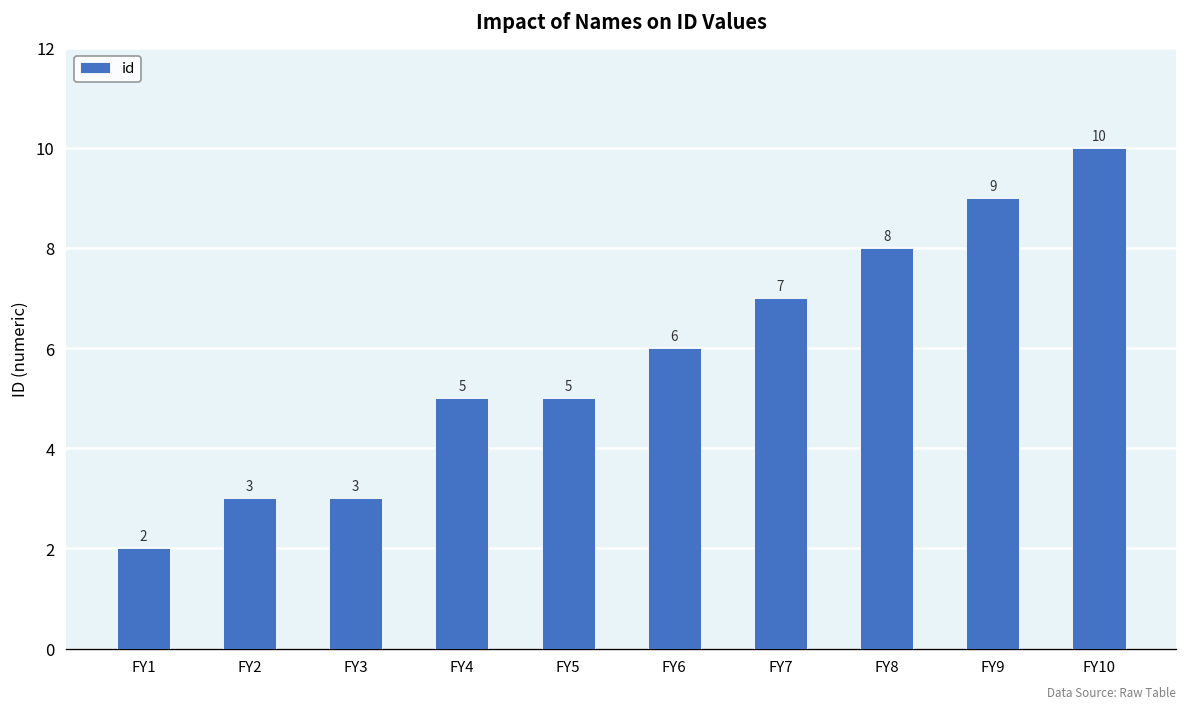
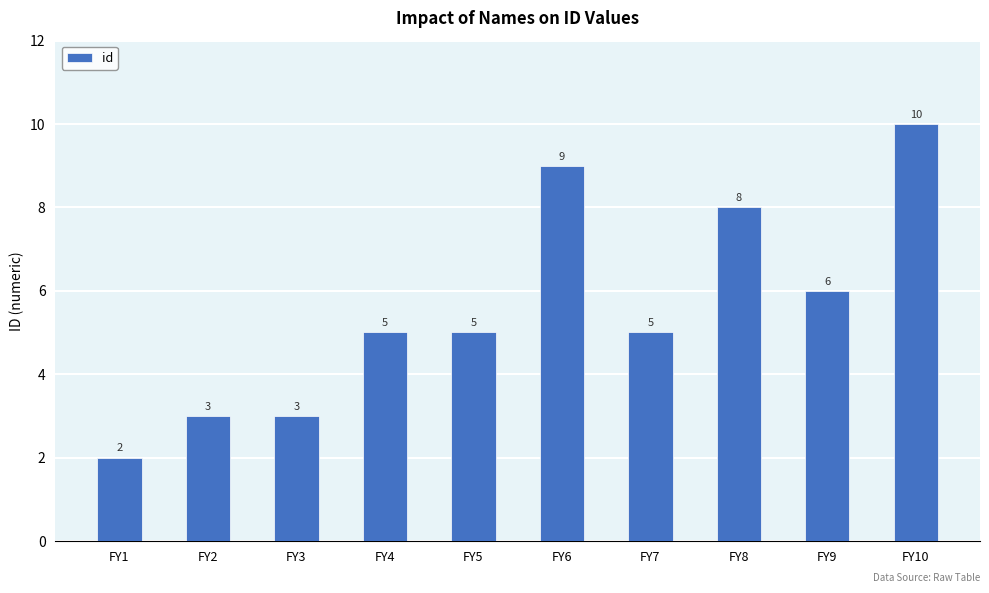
  {
    "FY1": 2,
    "FY2": 3,
    "FY3": 3,
    "FY4": 5,
    "FY5": 5,
-   "FY6": 6,
-   "FY7": 7,
+   "FY6": 9,
+   "FY7": 5,
    "FY8": 8,
-   "FY9": 9,
+   "FY9": 6,
    "FY10": 10
  }
